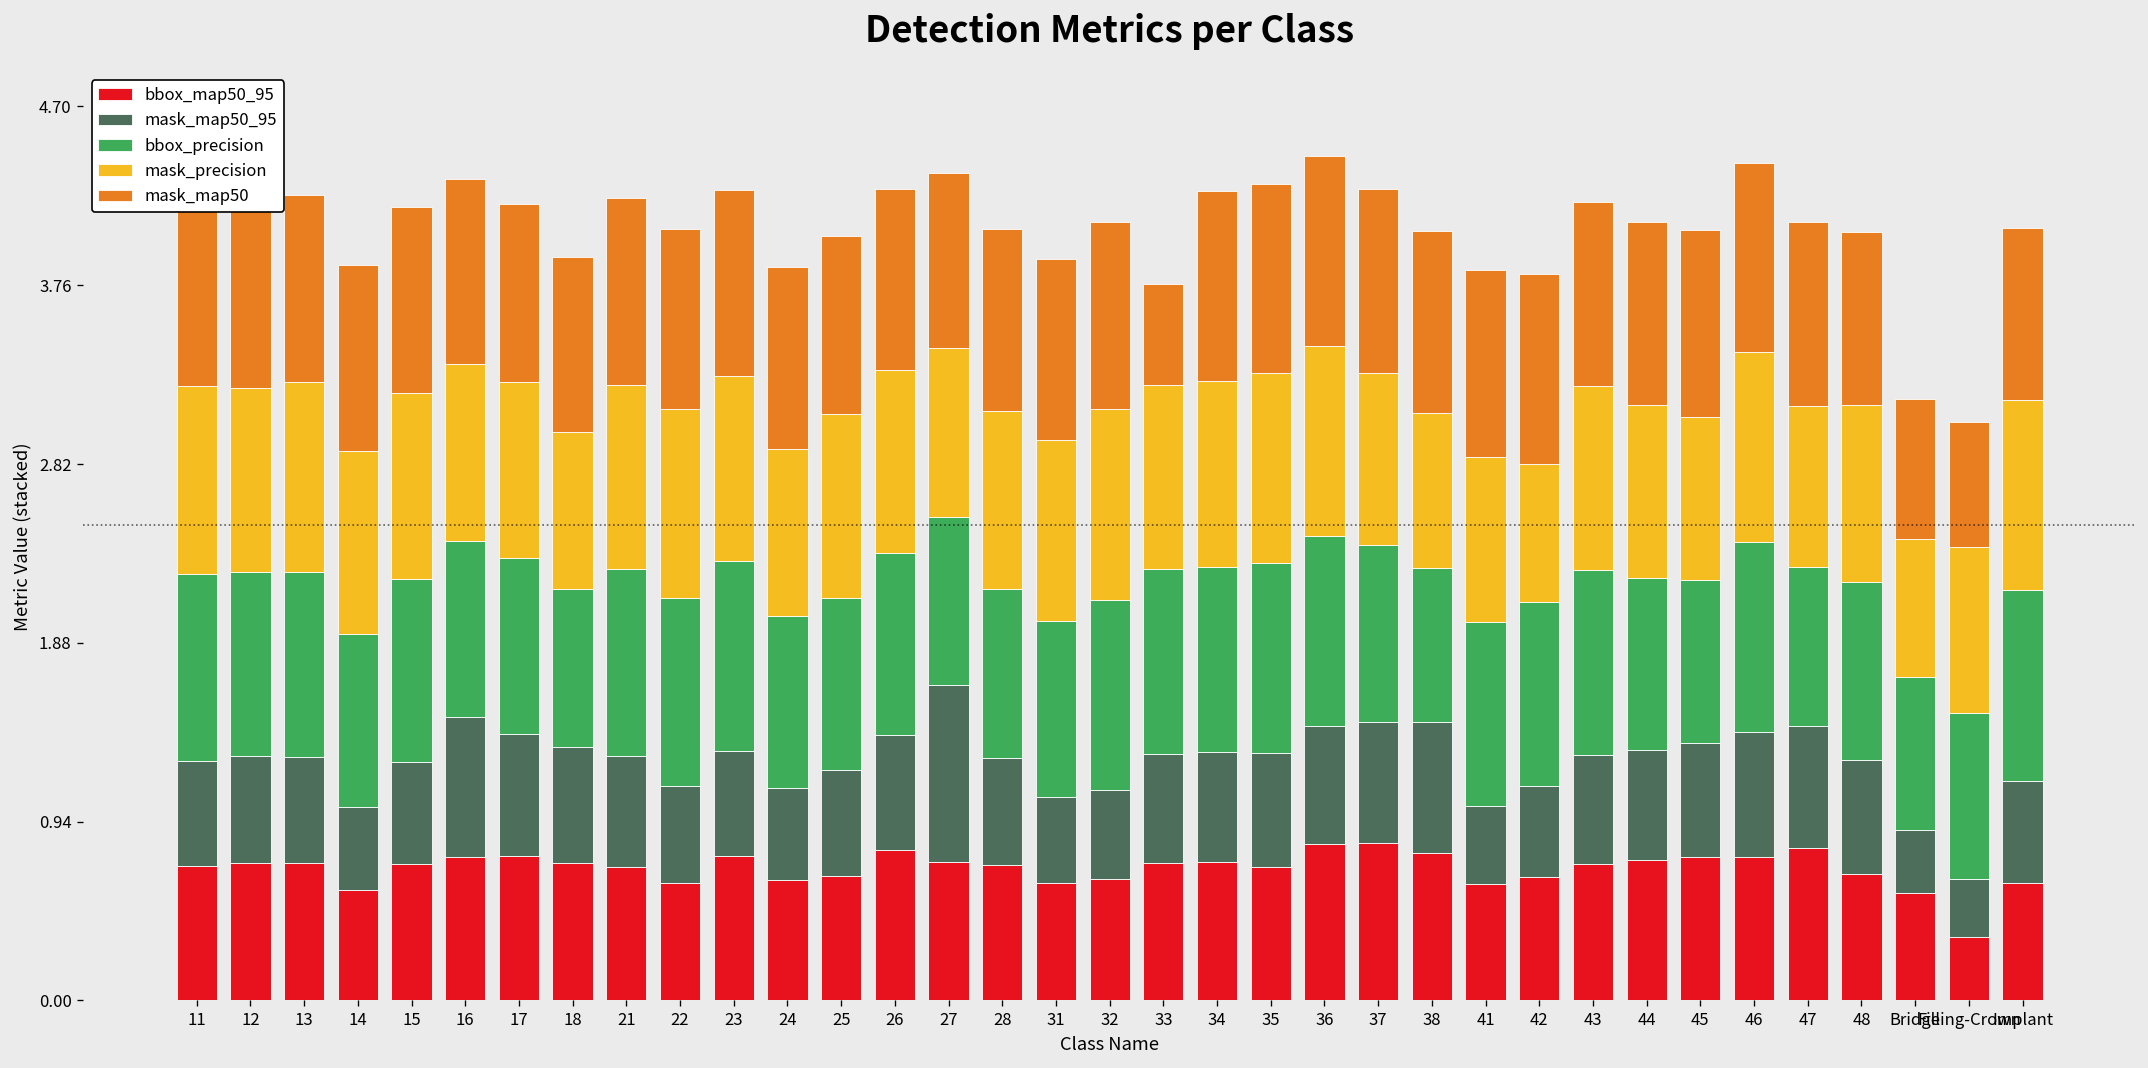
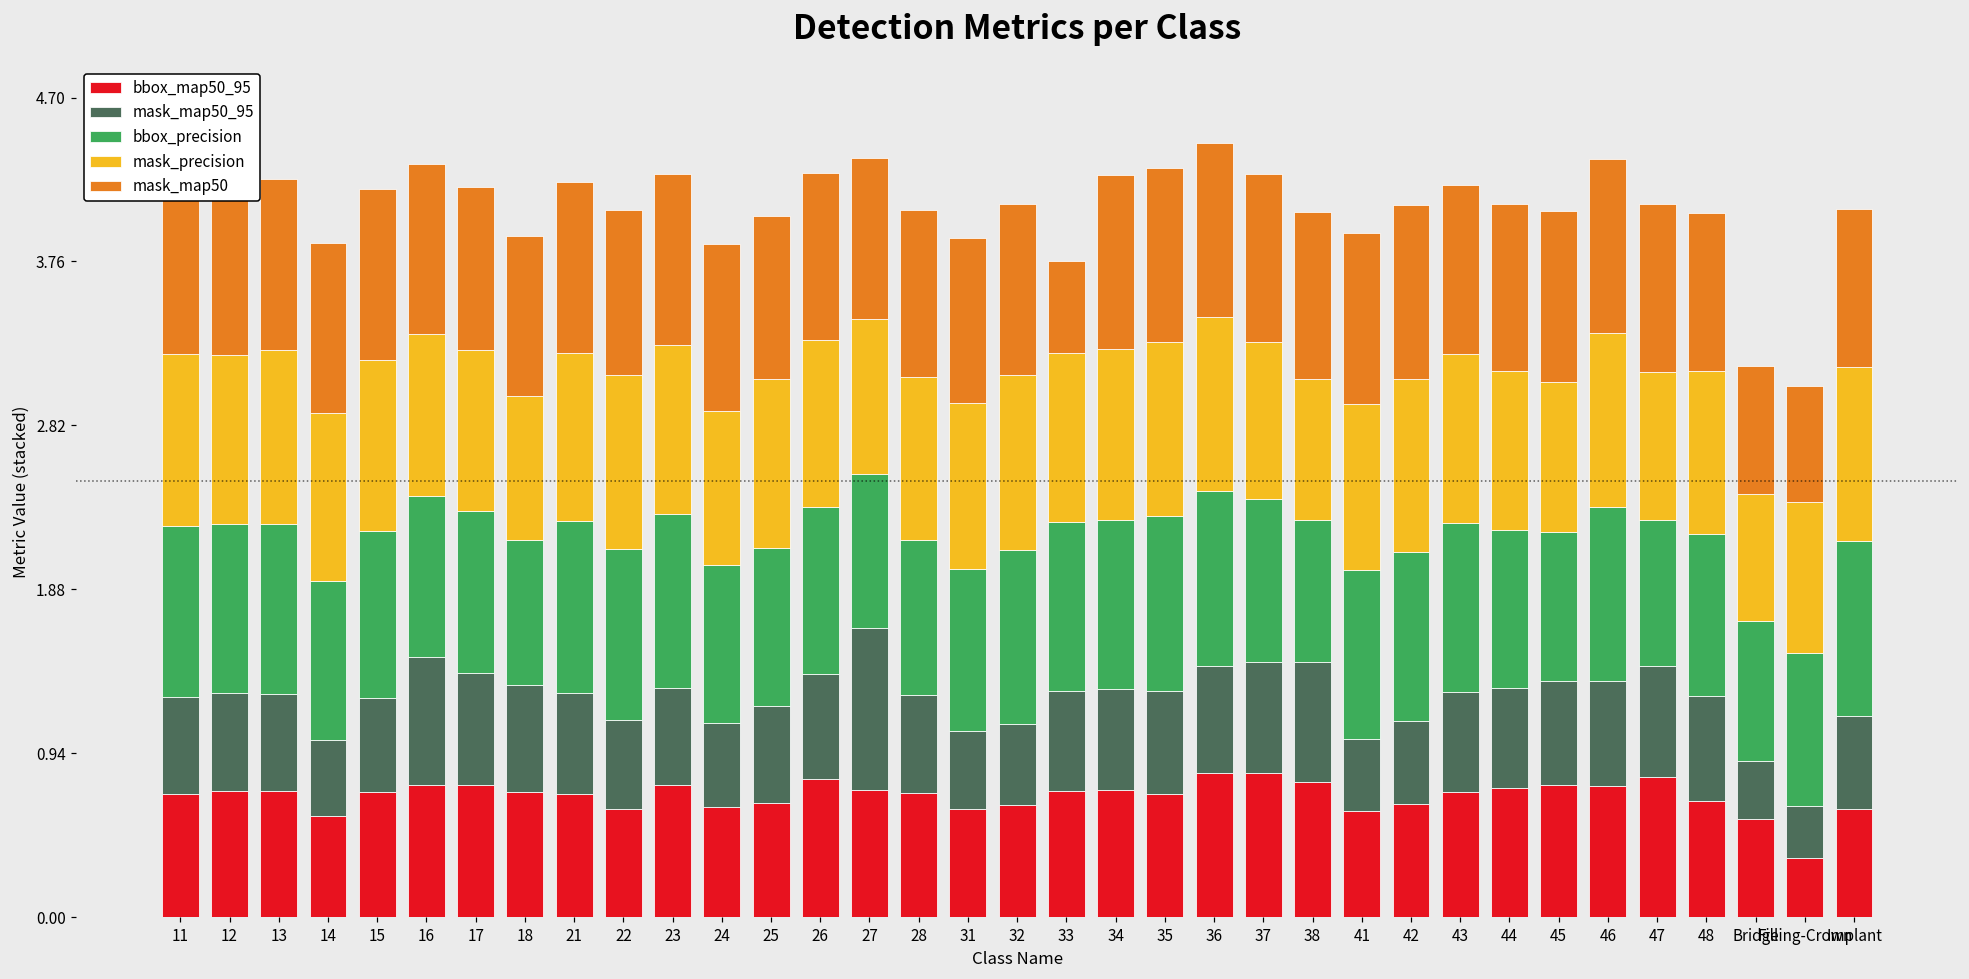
  {
    "bbox_map50_95": {
      "11": 0.70,
      "12": 0.72,
      "13": 0.72,
      "14": 0.58,
      "15": 0.72,
      "16": 0.76,
      "17": 0.76,
      "18": 0.72,
      "21": 0.70,
      "22": 0.62,
      "23": 0.76,
      "24": 0.63,
      "25": 0.66,
      "26": 0.79,
      "27": 0.73,
      "28": 0.71,
      "31": 0.62,
      "32": 0.64,
      "33": 0.72,
      "34": 0.73,
      "35": 0.70,
      "36": 0.82,
      "37": 0.83,
      "38": 0.78,
      "41": 0.61,
      "42": 0.65,
      "43": 0.72,
      "44": 0.74,
      "45": 0.75,
      "46": 0.75,
      "47": 0.80,
      "48": 0.67
    },
    "mask_map50_95": {
      "11": 0.56,
      "12": 0.56,
      "13": 0.56,
      "14": 0.44,
      "15": 0.54,
      "16": 0.74,
      "17": 0.64,
      "18": 0.61,
      "21": 0.58,
      "22": 0.51,
      "23": 0.55,
      "24": 0.48,
      "25": 0.55,
      "26": 0.60,
      "27": 0.93,
      "28": 0.56,
      "31": 0.45,
      "32": 0.47,
      "33": 0.58,
      "34": 0.58,
      "35": 0.59,
      "36": 0.62,
      "37": 0.64,
      "38": 0.69,
      "41": 0.41,
      "42": 0.48,
      "43": 0.58,
      "44": 0.57,
      "45": 0.60,
-     "46": 0.66,
+     "46": 0.60,
      "47": 0.64,
      "48": 0.60
    },
    "bbox_precision": {
      "11": 0.98,
      "12": 0.97,
      "13": 0.97,
      "14": 0.91,
      "15": 0.96,
      "16": 0.92,
      "17": 0.93,
      "18": 0.83,
      "21": 0.99,
      "22": 0.99,
      "23": 1.00,
      "24": 0.91,
      "25": 0.91,
      "26": 0.96,
      "27": 0.89,
      "28": 0.89,
      "31": 0.93,
      "32": 1.00,
      "33": 0.97,
      "34": 0.97,
      "35": 1.00,
      "36": 1.00,
      "37": 0.93,
      "38": 0.81,
      "41": 0.97,
      "42": 0.97,
      "43": 0.97,
      "44": 0.91,
      "45": 0.86,
      "46": 1.00,
      "47": 0.84,
      "48": 0.93
    },
    "mask_precision": {
      "11": 0.99,
      "12": 0.97,
      "13": 1.00,
      "14": 0.96,
      "15": 0.98,
      "16": 0.93,
      "17": 0.92,
      "18": 0.82,
      "21": 0.96,
      "22": 0.99,
      "23": 0.97,
      "24": 0.88,
      "25": 0.97,
      "26": 0.96,
      "27": 0.89,
      "28": 0.94,
      "31": 0.95,
      "32": 1.00,
      "33": 0.97,
      "34": 0.98,
      "35": 1.00,
      "36": 1.00,
      "37": 0.90,
      "38": 0.81,
-     "41": 0.87,
-     "42": 0.73,
+     "41": 0.95,
+     "42": 0.99,
      "43": 0.97,
      "44": 0.91,
      "45": 0.86,
      "46": 1.00,
      "47": 0.84,
      "48": 0.93
    },
    "mask_map50": {
      "13": 0.98,
      "14": 0.98,
      "15": 0.98,
      "16": 0.98,
      "17": 0.94,
      "18": 0.92,
      "21": 0.98,
      "22": 0.95,
      "23": 0.98,
      "24": 0.96,
      "25": 0.94,
      "26": 0.96,
      "27": 0.92,
      "28": 0.96,
      "31": 0.95,
      "32": 0.98,
      "33": 0.53,
      "34": 1.00,
      "35": 1.00,
      "36": 1.00,
      "37": 0.97,
      "38": 0.96,
      "41": 0.98,
      "42": 1.00,
      "43": 0.97,
      "44": 0.96,
      "45": 0.98,
      "46": 1.00,
      "47": 0.97,
      "48": 0.91
    }
  }
